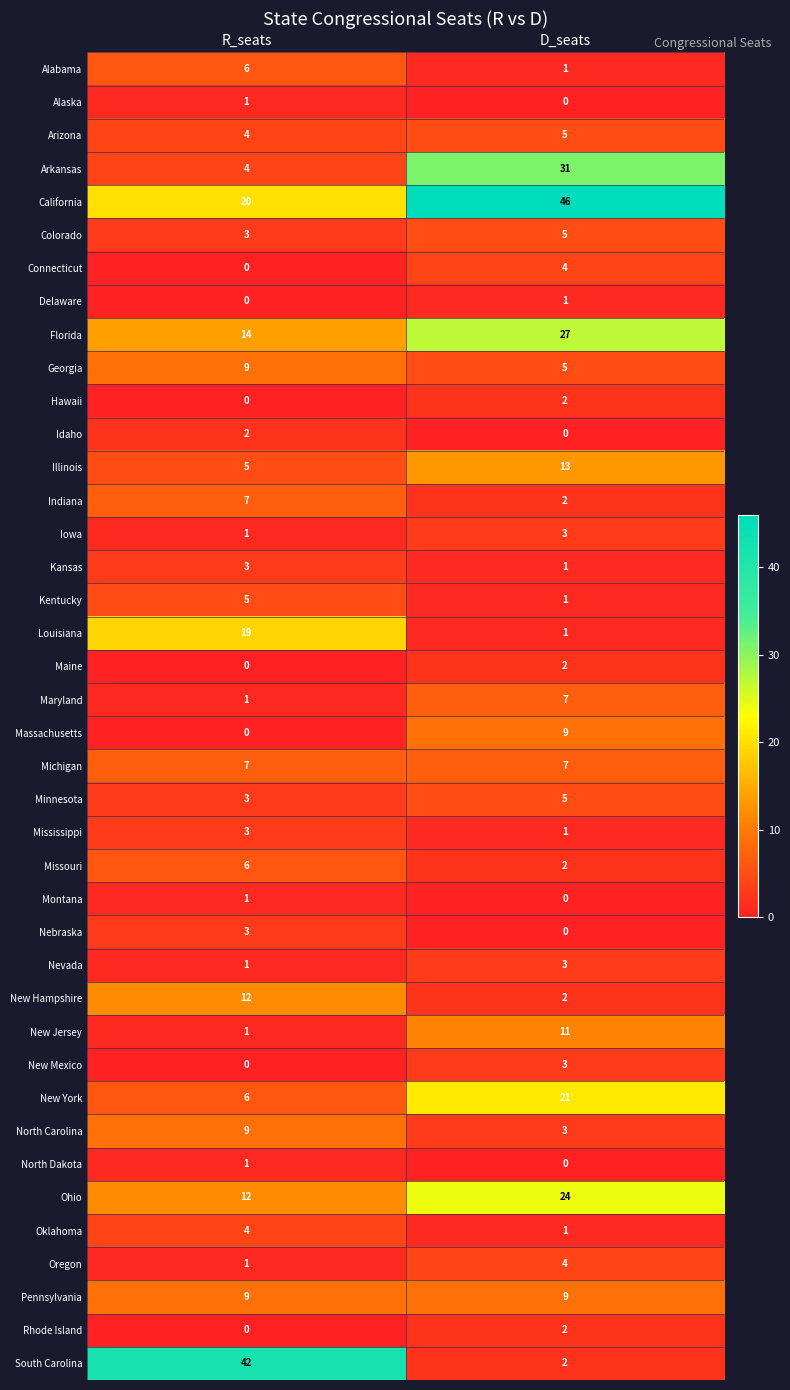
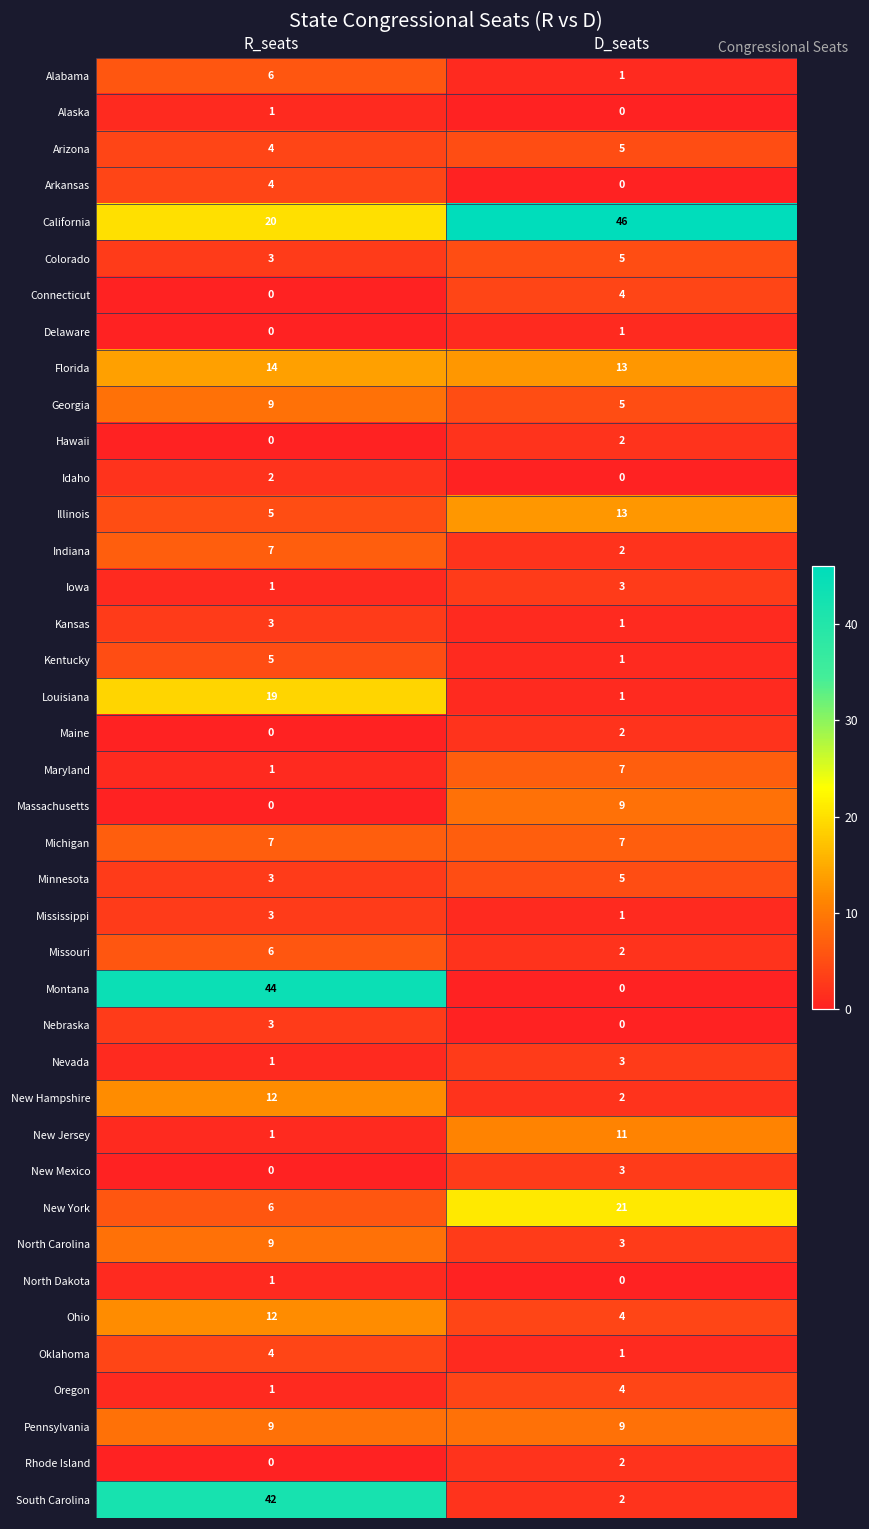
  {
    "Alabama": {
      "R_seats": 6,
      "D_seats": 1
    },
    "Alaska": {
      "R_seats": 1,
      "D_seats": 0
    },
    "Arizona": {
      "R_seats": 4,
      "D_seats": 5
    },
    "Arkansas": {
      "R_seats": 4,
-     "D_seats": 31
+     "D_seats": 0
    },
    "California": {
      "R_seats": 20,
      "D_seats": 46
    },
    "Colorado": {
      "R_seats": 3,
      "D_seats": 5
    },
    "Connecticut": {
      "R_seats": 0,
      "D_seats": 4
    },
    "Delaware": {
      "R_seats": 0,
      "D_seats": 1
    },
    "Florida": {
      "R_seats": 14,
-     "D_seats": 27
+     "D_seats": 13
    },
    "Georgia": {
      "R_seats": 9,
      "D_seats": 5
    },
    "Hawaii": {
      "R_seats": 0,
      "D_seats": 2
    },
    "Idaho": {
      "R_seats": 2,
      "D_seats": 0
    },
    "Illinois": {
      "R_seats": 5,
      "D_seats": 13
    },
    "Indiana": {
      "R_seats": 7,
      "D_seats": 2
    },
    "Iowa": {
      "R_seats": 1,
      "D_seats": 3
    },
    "Kansas": {
      "R_seats": 3,
      "D_seats": 1
    },
    "Kentucky": {
      "R_seats": 5,
      "D_seats": 1
    },
    "Louisiana": {
      "R_seats": 19,
      "D_seats": 1
    },
    "Maine": {
      "R_seats": 0,
      "D_seats": 2
    },
    "Maryland": {
      "R_seats": 1,
      "D_seats": 7
    },
    "Massachusetts": {
      "R_seats": 0,
      "D_seats": 9
    },
    "Michigan": {
      "R_seats": 7,
      "D_seats": 7
    },
    "Minnesota": {
      "R_seats": 3,
      "D_seats": 5
    },
    "Mississippi": {
      "R_seats": 3,
      "D_seats": 1
    },
    "Missouri": {
      "R_seats": 6,
      "D_seats": 2
    },
    "Montana": {
-     "R_seats": 1,
+     "R_seats": 44,
      "D_seats": 0
    },
    "Nebraska": {
      "R_seats": 3,
      "D_seats": 0
    },
    "Nevada": {
      "R_seats": 1,
      "D_seats": 3
    },
    "New Hampshire": {
      "R_seats": 12,
      "D_seats": 2
    },
    "New Jersey": {
      "R_seats": 1,
      "D_seats": 11
    },
    "New Mexico": {
      "R_seats": 0,
      "D_seats": 3
    },
    "New York": {
      "R_seats": 6,
      "D_seats": 21
    },
    "North Carolina": {
      "R_seats": 9,
      "D_seats": 3
    },
    "North Dakota": {
      "R_seats": 1,
      "D_seats": 0
    },
    "Ohio": {
      "R_seats": 12,
-     "D_seats": 24
+     "D_seats": 4
    },
    "Oklahoma": {
      "R_seats": 4,
      "D_seats": 1
    },
    "Oregon": {
      "R_seats": 1,
      "D_seats": 4
    },
    "Pennsylvania": {
      "R_seats": 9,
      "D_seats": 9
    },
    "Rhode Island": {
      "R_seats": 0,
      "D_seats": 2
    },
    "South Carolina": {
      "R_seats": 42,
      "D_seats": 2
    }
  }
